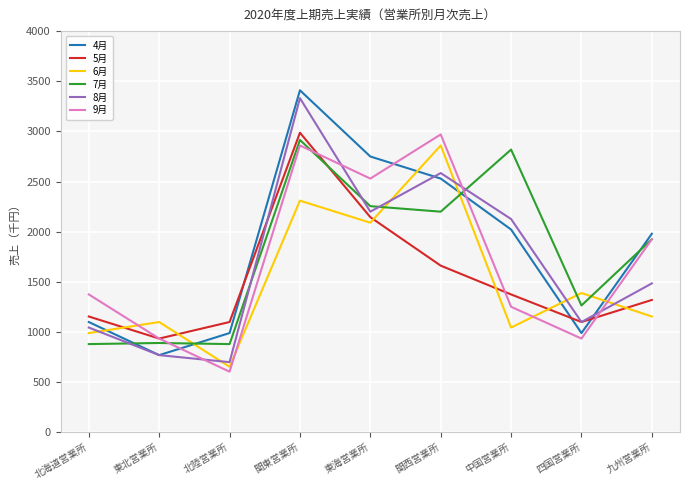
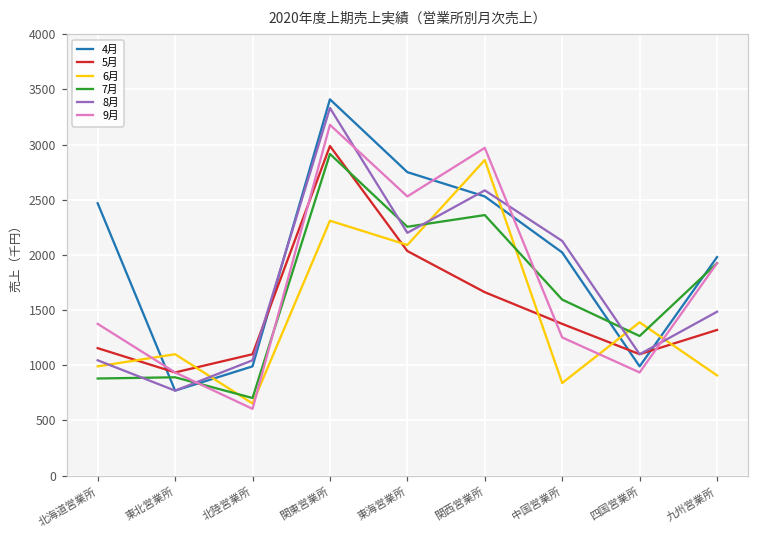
  {
    "4月": {
-     "北海道営業所": 1100,
+     "北海道営業所": 2470,
      "北陸営業所": 990,
      "関東営業所": 3410,
      "東海営業所": 2750,
      "関西営業所": 2530,
      "中国営業所": 2020,
      "四国営業所": 990,
      "九州営業所": 1980
    },
    "5月": {
      "北海道営業所": 1160,
      "北陸営業所": 1100,
      "関東営業所": 2990,
-     "東海営業所": 2150,
+     "東海営業所": 2040,
      "関西営業所": 1660,
      "中国営業所": 1380,
      "九州営業所": 1320
    },
    "6月": {
      "北海道営業所": 990,
      "東北営業所": 1100,
      "北陸営業所": 650,
      "関東営業所": 2310,
      "東海営業所": 2090,
      "関西営業所": 2860,
-     "中国営業所": 1050,
+     "中国営業所": 840,
      "四国営業所": 1390,
-     "九州営業所": 1160
+     "九州営業所": 910
    },
    "7月": {
      "北海道営業所": 880,
      "東北営業所": 890,
-     "北陸営業所": 880,
+     "北陸営業所": 700,
      "関東営業所": 2920,
      "東海営業所": 2260,
-     "関西営業所": 2200,
-     "中国営業所": 2820,
+     "関西営業所": 2360,
+     "中国営業所": 1600,
      "四国営業所": 1270
    },
    "8月": {
      "北海道営業所": 1050,
-     "北陸営業所": 700,
+     "北陸営業所": 1050,
      "関東営業所": 3330,
      "東海営業所": 2200,
      "関西営業所": 2590,
      "中国営業所": 2130,
      "九州営業所": 1490
    },
    "9月": {
      "北海道営業所": 1380,
      "北陸営業所": 610,
-     "関東営業所": 2860,
+     "関東営業所": 3180,
      "東海営業所": 2530,
      "関西営業所": 2970,
      "中国営業所": 1250,
      "四国営業所": 940
    }
  }
